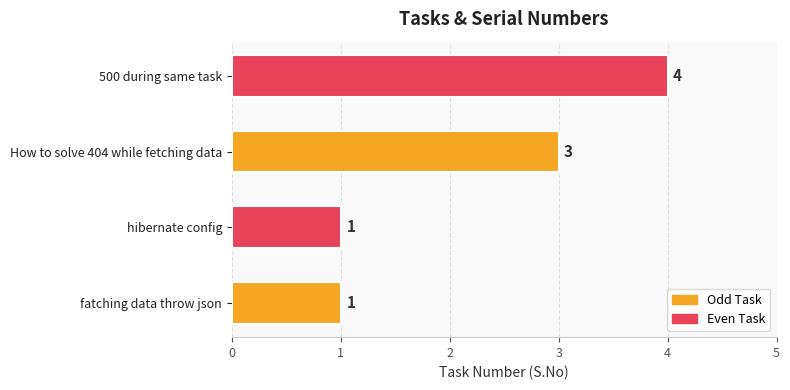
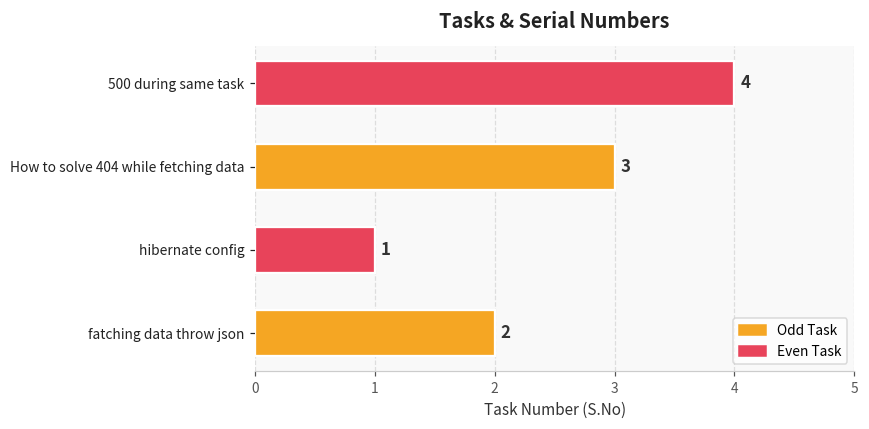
  {
    "500 during same task": 4,
    "How to solve 404 while fetching data": 3,
    "hibernate config": 1,
-   "fatching data throw json": 1
+   "fatching data throw json": 2
  }
